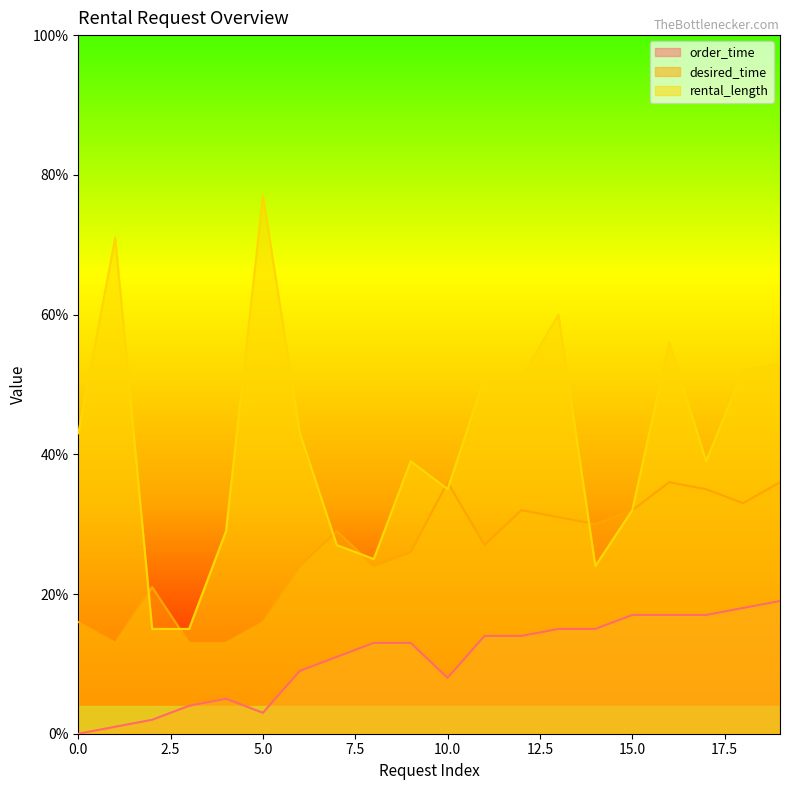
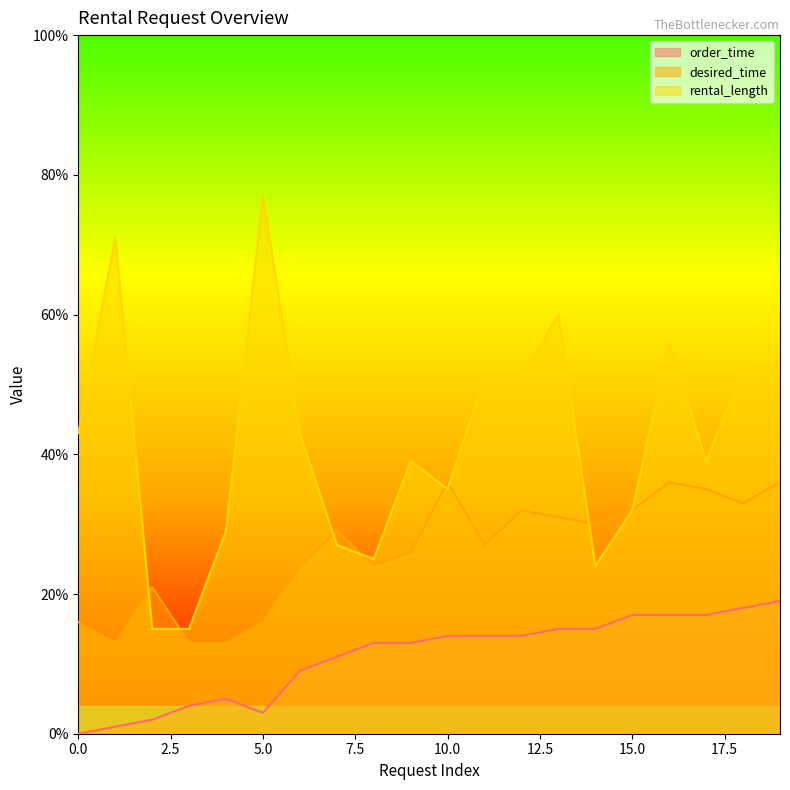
  {
    "order_time": {
-     "10.0": "8%",
+     "10.0": "14%",
      "15.0": "17%"
    }
  }
